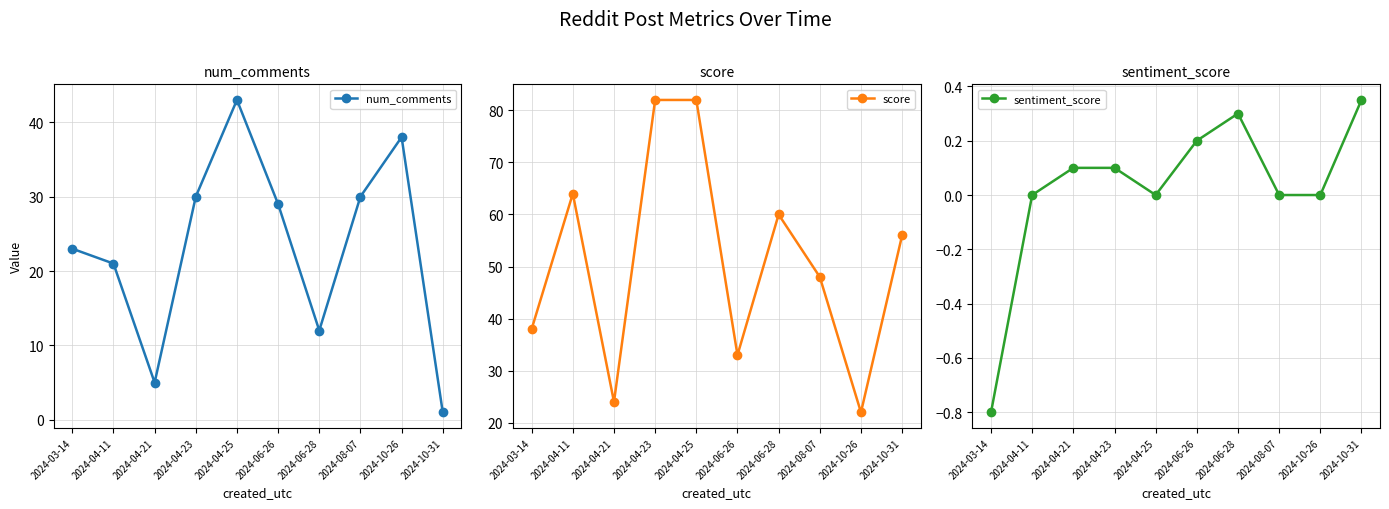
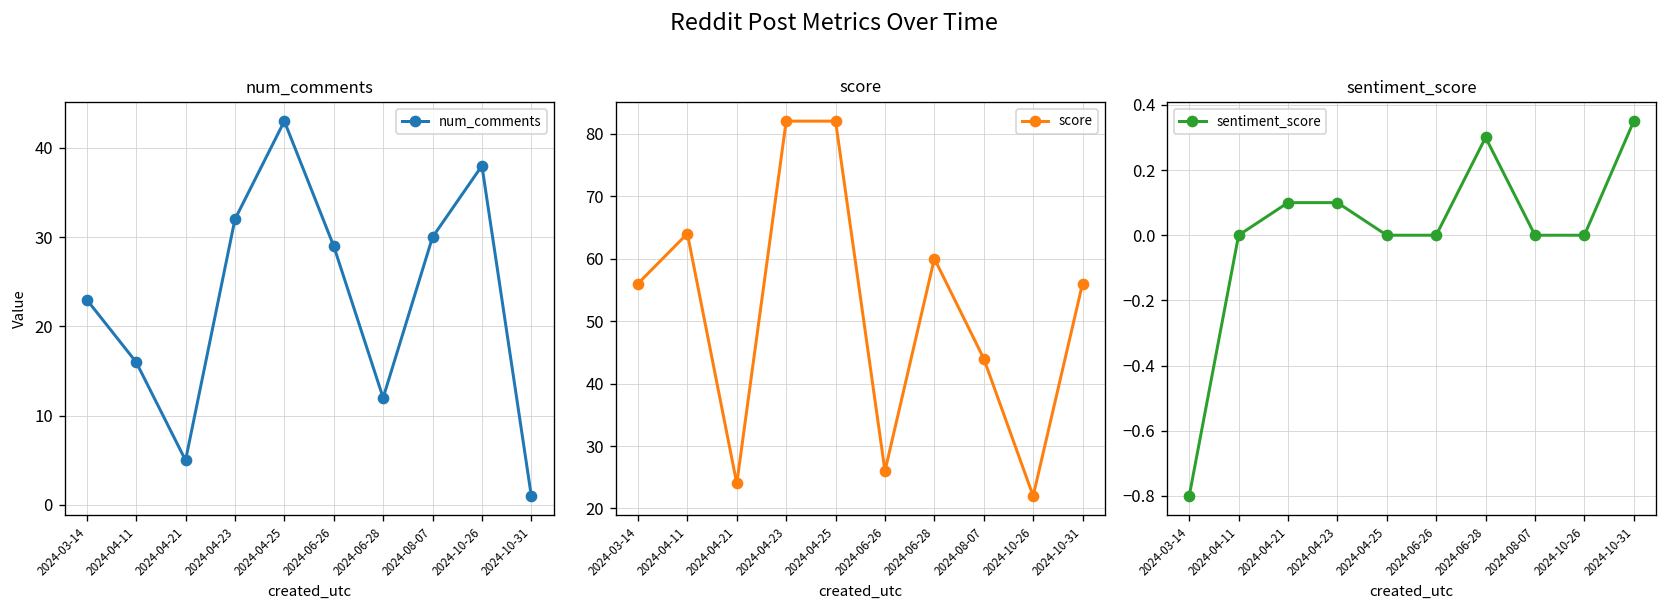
  {
    "num_comments": {
      "2024-03-14": 23,
-     "2024-04-11": 21,
+     "2024-04-11": 16,
      "2024-04-21": 5,
-     "2024-04-23": 30,
+     "2024-04-23": 32,
      "2024-04-25": 43,
      "2024-06-26": 29,
      "2024-06-28": 12,
      "2024-08-07": 30,
      "2024-10-26": 38,
      "2024-10-31": 1
    },
    "score": {
-     "2024-03-14": 38,
+     "2024-03-14": 56,
      "2024-04-11": 64,
      "2024-04-21": 24,
      "2024-04-23": 82,
      "2024-04-25": 82,
-     "2024-06-26": 33,
+     "2024-06-26": 26,
      "2024-06-28": 60,
-     "2024-08-07": 48,
+     "2024-08-07": 44,
      "2024-10-26": 22,
      "2024-10-31": 56
    },
    "sentiment_score": {
      "2024-03-14": -0.8,
      "2024-04-11": 0.0,
      "2024-04-21": 0.1,
      "2024-04-23": 0.1,
      "2024-04-25": 0.0,
-     "2024-06-26": 0.2,
+     "2024-06-26": 0.0,
      "2024-06-28": 0.3,
      "2024-08-07": 0.0,
      "2024-10-26": 0.0,
      "2024-10-31": 0.35
    }
  }
